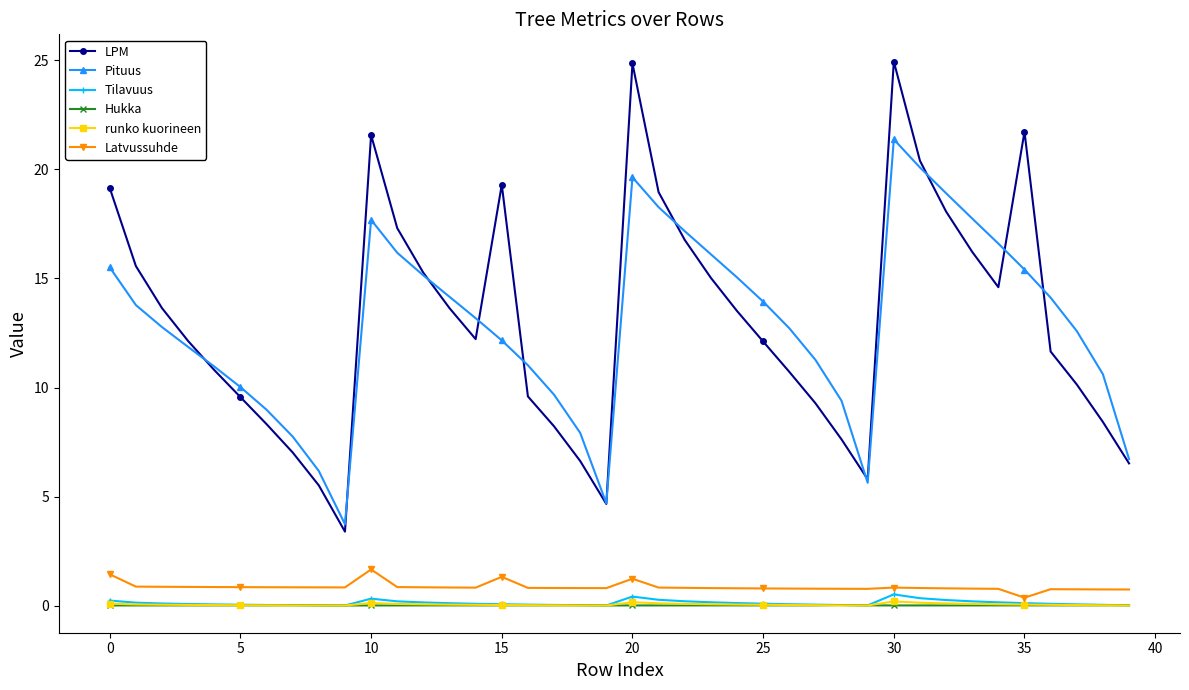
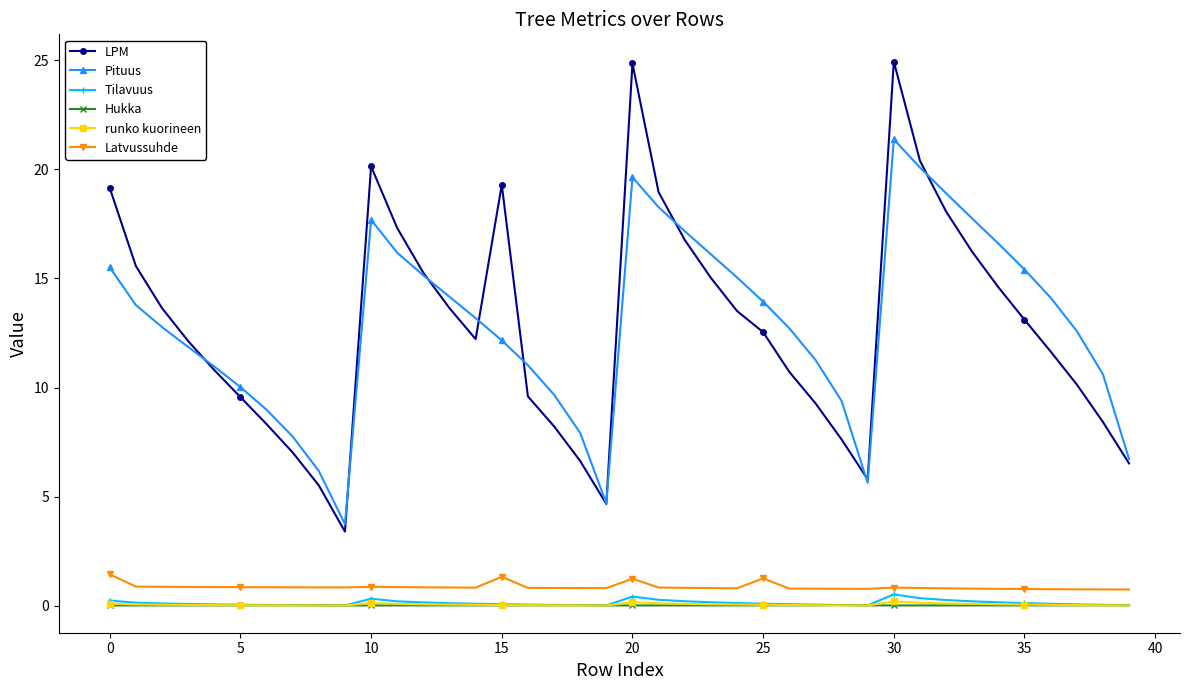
  {
    "LPM": {
      "0": 19.2,
      "5": 9.6,
-     "10": 21.6,
+     "10": 20.1,
      "15": 19.3,
      "20": 24.9,
-     "25": 12.1,
+     "25": 12.5,
      "30": 25.0,
-     "35": 21.7
+     "35": 13.1
    },
    "Hukka": {
      "20": 0.0,
      "30": 0.0
    },
    "runko kuorineen": {
      "20": 0.2,
      "30": 0.2
    },
    "Latvussuhde": {
      "0": 1.4,
      "5": 0.8,
-     "10": 1.7,
+     "10": 0.9,
      "15": 1.3,
      "20": 1.2,
-     "25": 0.8,
+     "25": 1.2,
      "30": 0.8,
-     "35": 0.4
+     "35": 0.8
    }
  }
